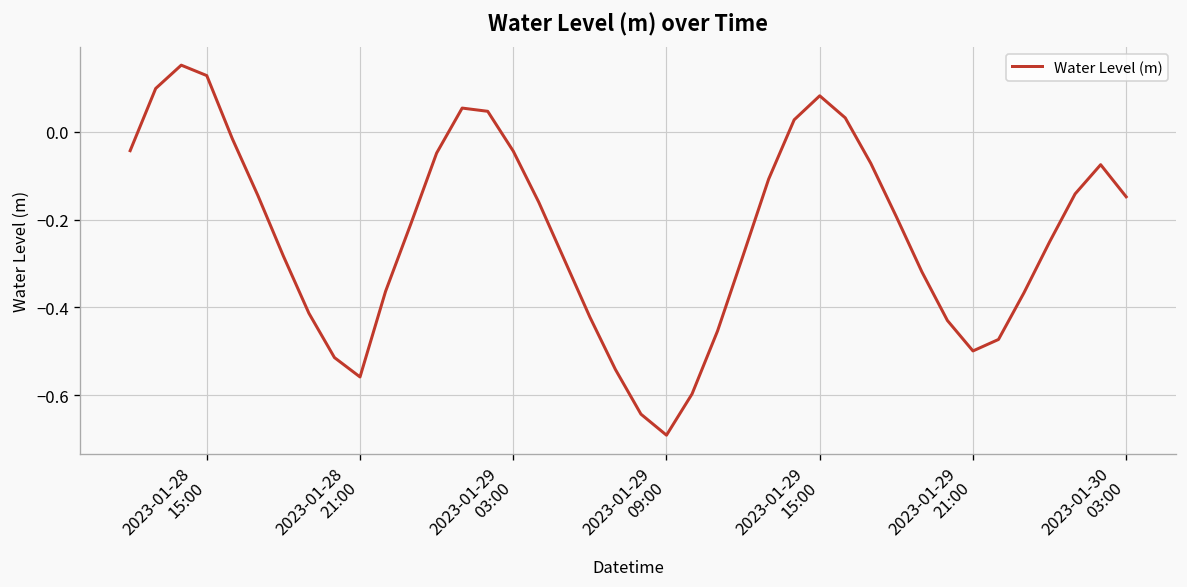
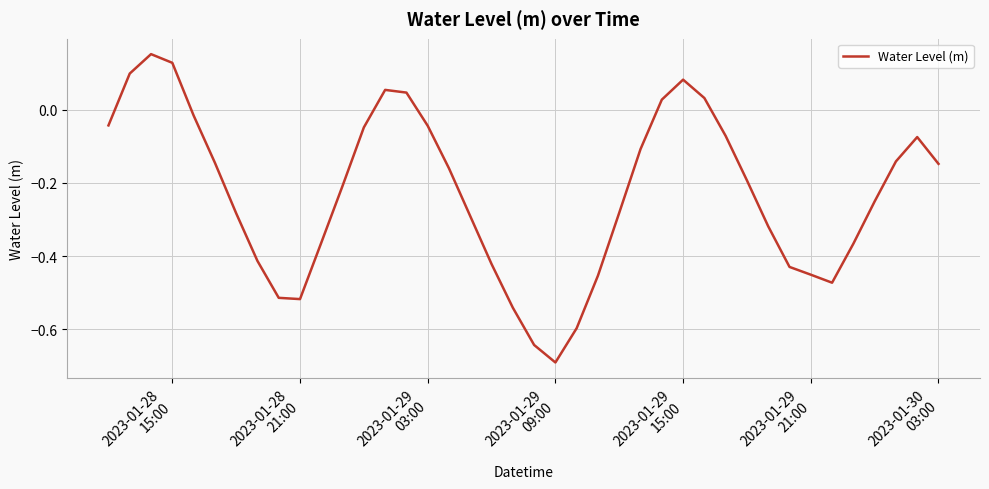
  {
    "2023-01-28 15:00": 0.13,
-   "2023-01-28 21:00": -0.56,
+   "2023-01-28 21:00": -0.52,
    "2023-01-29 03:00": -0.04,
    "2023-01-29 09:00": -0.69,
    "2023-01-29 15:00": 0.08,
-   "2023-01-29 21:00": -0.50,
+   "2023-01-29 21:00": -0.45,
    "2023-01-30 03:00": -0.15
  }
